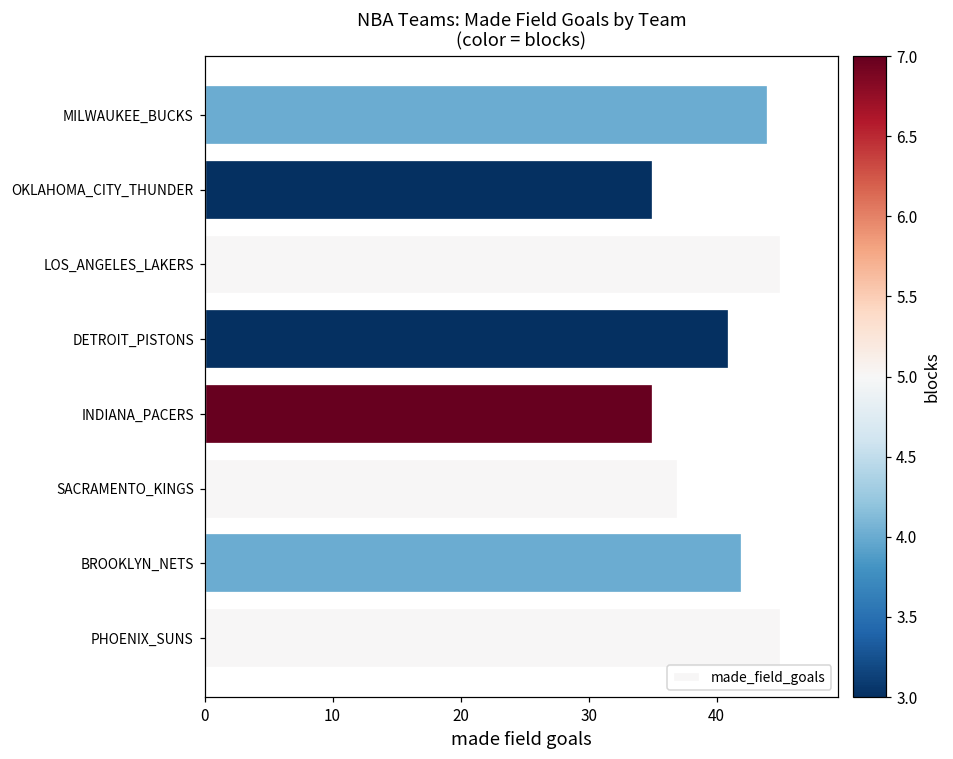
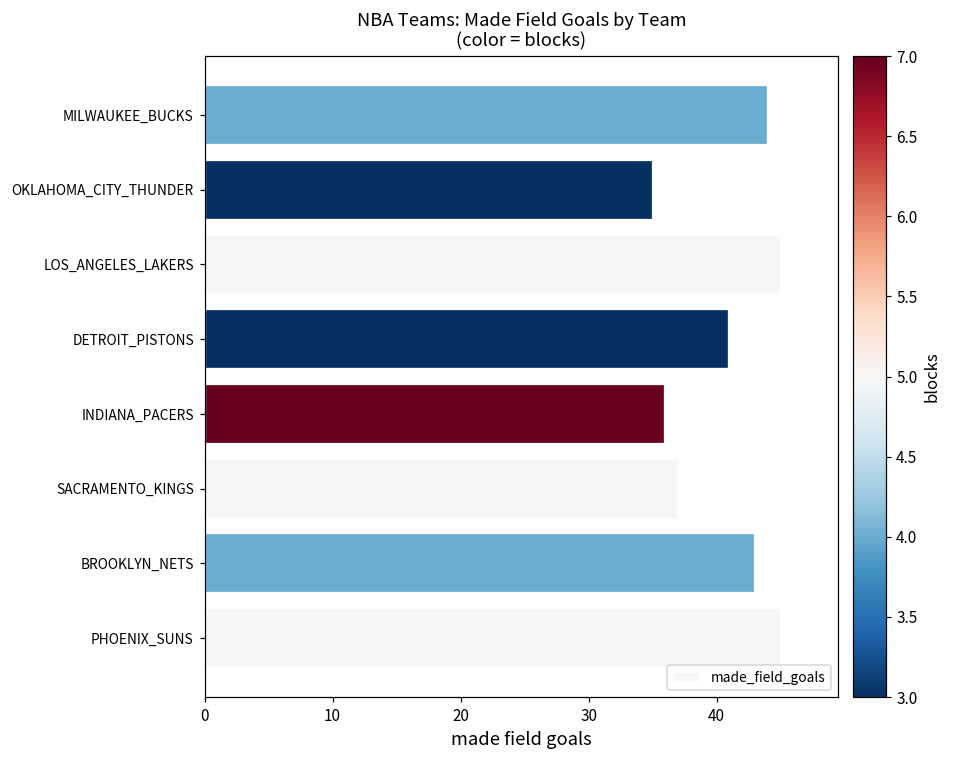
  {
    "MILWAUKEE_BUCKS": 44,
    "OKLAHOMA_CITY_THUNDER": 35,
    "LOS_ANGELES_LAKERS": 45,
    "DETROIT_PISTONS": 41,
-   "INDIANA_PACERS": 35,
+   "INDIANA_PACERS": 36,
    "SACRAMENTO_KINGS": 37,
-   "BROOKLYN_NETS": 42,
+   "BROOKLYN_NETS": 43,
    "PHOENIX_SUNS": 45
  }
